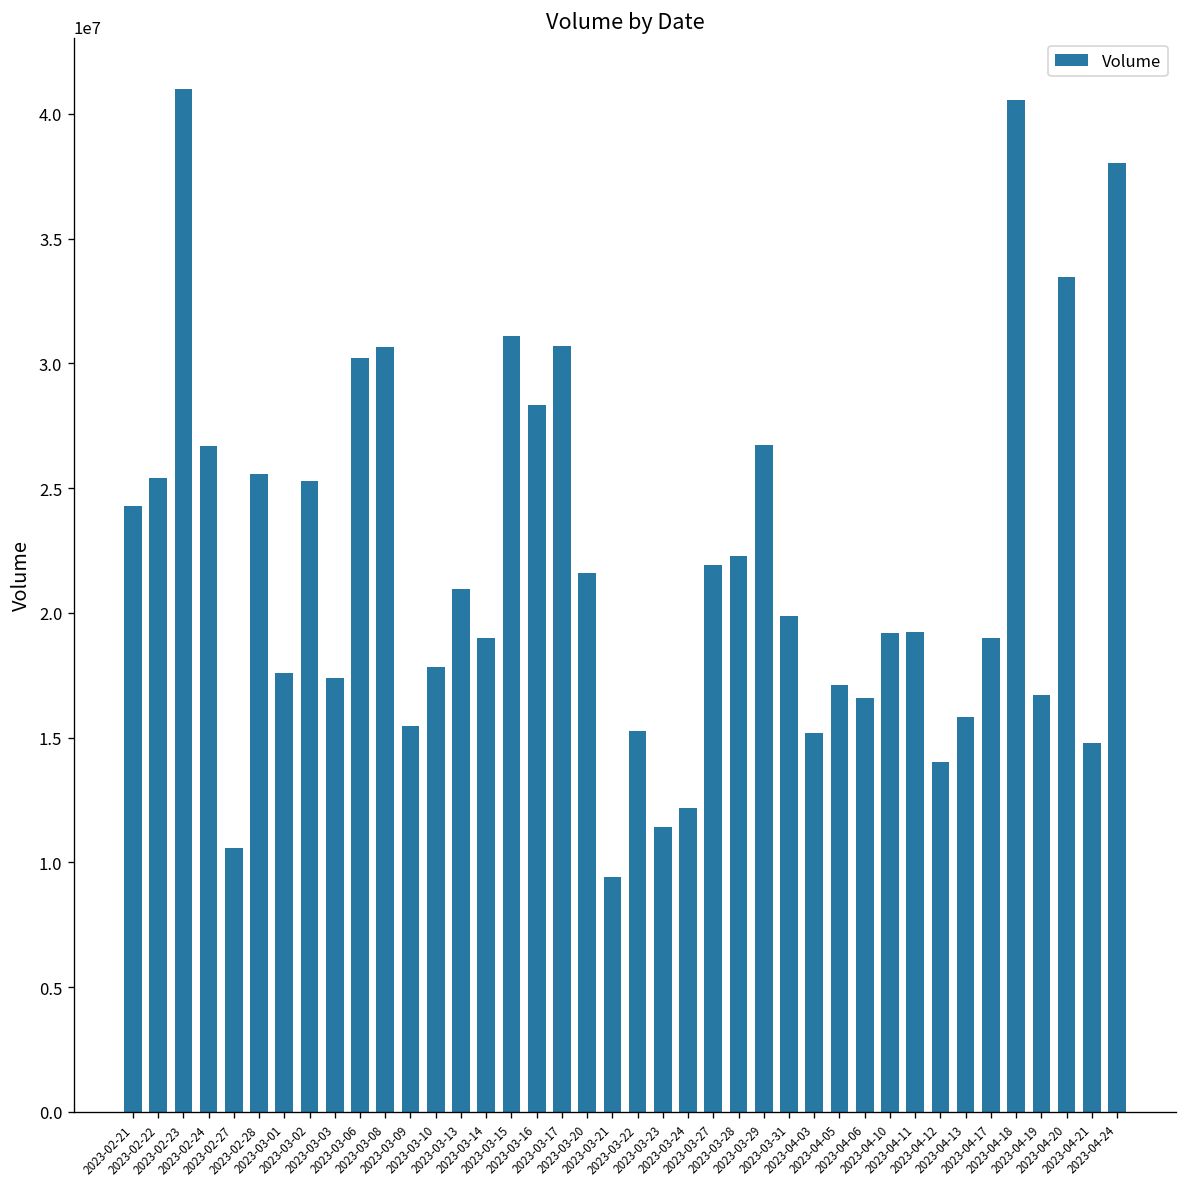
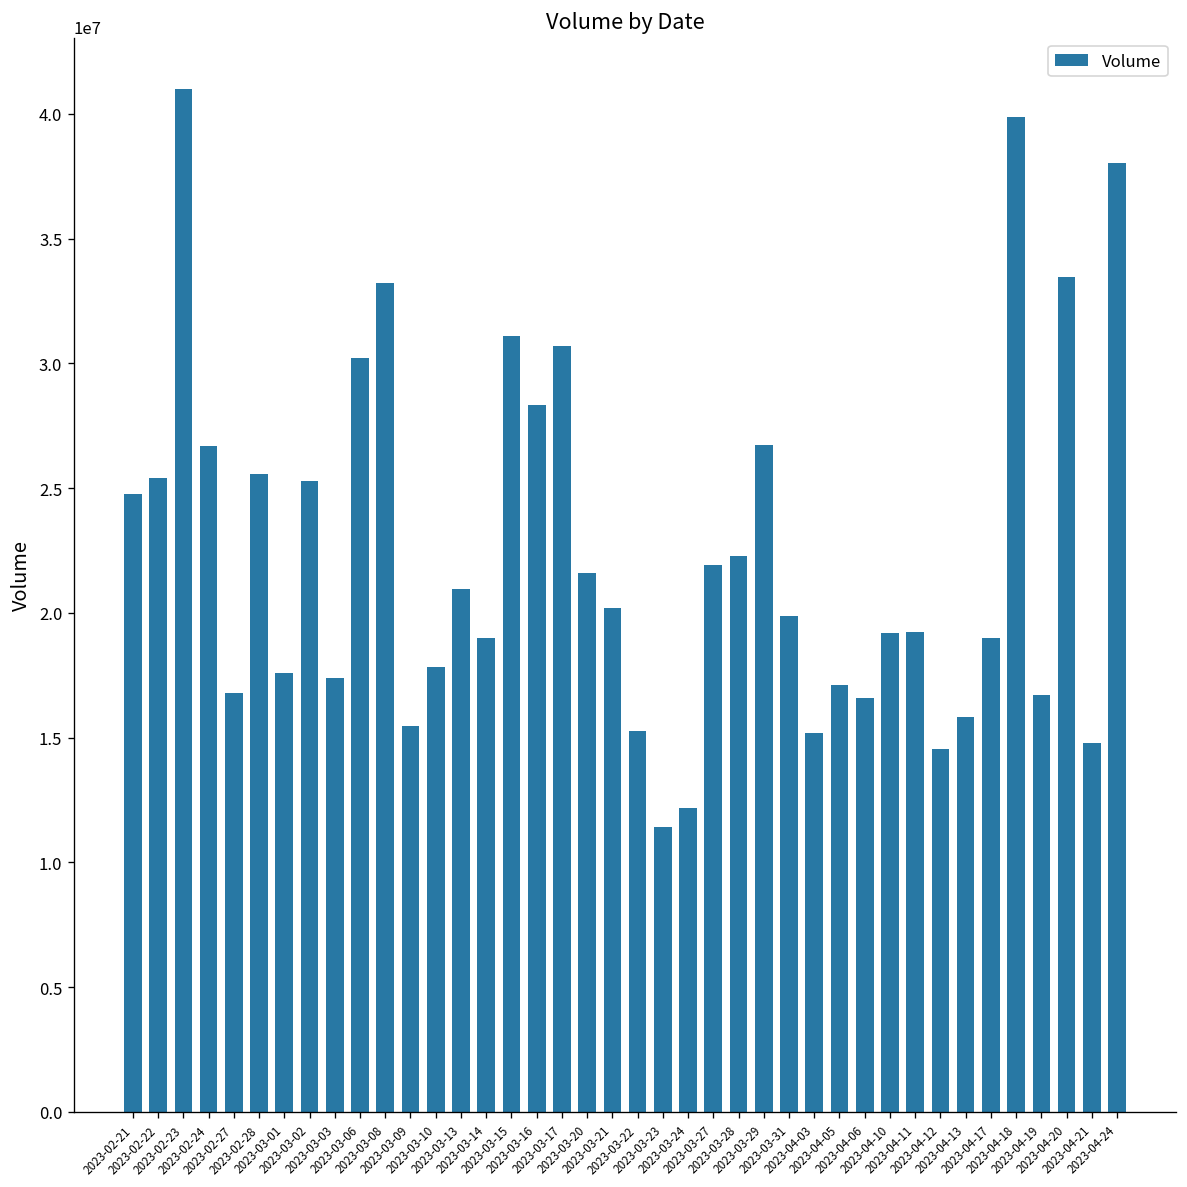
  {
-   "2023-02-21": 24300000,
+   "2023-02-21": 24800000,
    "2023-02-22": 25400000,
    "2023-02-23": 41000000,
    "2023-02-24": 26700000,
-   "2023-02-27": 10600000,
+   "2023-02-27": 16800000,
    "2023-02-28": 25600000,
    "2023-03-01": 17600000,
    "2023-03-02": 25300000,
    "2023-03-03": 17400000,
    "2023-03-06": 30200000,
-   "2023-03-08": 30700000,
+   "2023-03-08": 33200000,
    "2023-03-09": 15400000,
    "2023-03-10": 17800000,
    "2023-03-13": 21000000,
    "2023-03-14": 19000000,
    "2023-03-15": 31100000,
    "2023-03-16": 28300000,
    "2023-03-17": 30700000,
    "2023-03-20": 21600000,
-   "2023-03-21": 9400000,
+   "2023-03-21": 20200000,
    "2023-03-22": 15300000,
    "2023-03-23": 11400000,
    "2023-03-24": 12200000,
    "2023-03-27": 21900000,
    "2023-03-28": 22300000,
    "2023-03-29": 26700000,
    "2023-03-31": 19900000,
    "2023-04-03": 15200000,
    "2023-04-05": 17100000,
    "2023-04-06": 16600000,
    "2023-04-10": 19200000,
    "2023-04-11": 19200000,
-   "2023-04-12": 14000000,
+   "2023-04-12": 14600000,
    "2023-04-13": 15800000,
    "2023-04-17": 19000000,
-   "2023-04-18": 40600000,
+   "2023-04-18": 39900000,
    "2023-04-19": 16700000,
    "2023-04-20": 33500000,
    "2023-04-21": 14800000,
    "2023-04-24": 38000000
  }
